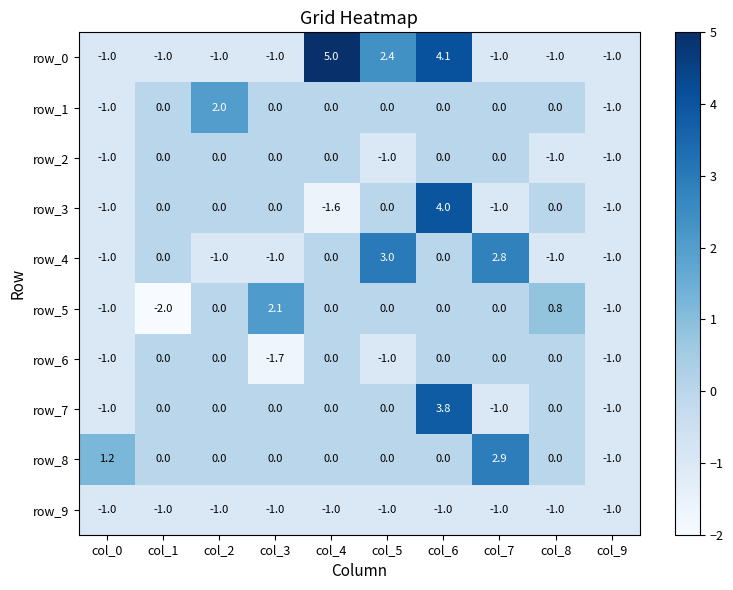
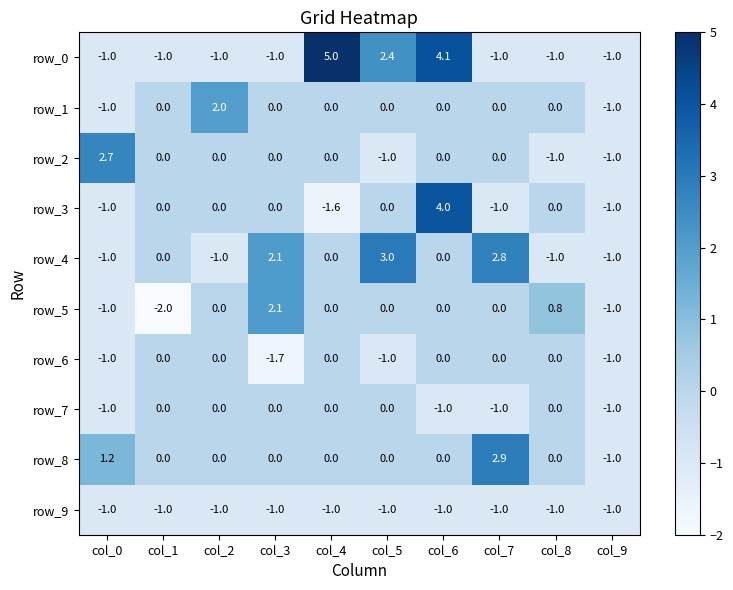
  {
    "row_0": {
      "col_0": -1.0,
      "col_1": -1.0,
      "col_2": -1.0,
      "col_3": -1.0,
      "col_4": 5.0,
      "col_5": 2.4,
      "col_6": 4.1,
      "col_7": -1.0,
      "col_8": -1.0,
      "col_9": -1.0
    },
    "row_1": {
      "col_0": -1.0,
      "col_1": 0.0,
      "col_2": 2.0,
      "col_3": 0.0,
      "col_4": 0.0,
      "col_5": 0.0,
      "col_6": 0.0,
      "col_7": 0.0,
      "col_8": 0.0,
      "col_9": -1.0
    },
    "row_2": {
-     "col_0": -1.0,
+     "col_0": 2.7,
      "col_1": 0.0,
      "col_2": 0.0,
      "col_3": 0.0,
      "col_4": 0.0,
      "col_5": -1.0,
      "col_6": 0.0,
      "col_7": 0.0,
      "col_8": -1.0,
      "col_9": -1.0
    },
    "row_3": {
      "col_0": -1.0,
      "col_1": 0.0,
      "col_2": 0.0,
      "col_3": 0.0,
      "col_4": -1.6,
      "col_5": 0.0,
      "col_6": 4.0,
      "col_7": -1.0,
      "col_8": 0.0,
      "col_9": -1.0
    },
    "row_4": {
      "col_0": -1.0,
      "col_1": 0.0,
      "col_2": -1.0,
-     "col_3": -1.0,
+     "col_3": 2.1,
      "col_4": 0.0,
      "col_5": 3.0,
      "col_6": 0.0,
      "col_7": 2.8,
      "col_8": -1.0,
      "col_9": -1.0
    },
    "row_5": {
      "col_0": -1.0,
      "col_1": -2.0,
      "col_2": 0.0,
      "col_3": 2.1,
      "col_4": 0.0,
      "col_5": 0.0,
      "col_6": 0.0,
      "col_7": 0.0,
      "col_8": 0.8,
      "col_9": -1.0
    },
    "row_6": {
      "col_0": -1.0,
      "col_1": 0.0,
      "col_2": 0.0,
      "col_3": -1.7,
      "col_4": 0.0,
      "col_5": -1.0,
      "col_6": 0.0,
      "col_7": 0.0,
      "col_8": 0.0,
      "col_9": -1.0
    },
    "row_7": {
      "col_0": -1.0,
      "col_1": 0.0,
      "col_2": 0.0,
      "col_3": 0.0,
      "col_4": 0.0,
      "col_5": 0.0,
-     "col_6": 3.8,
+     "col_6": -1.0,
      "col_7": -1.0,
      "col_8": 0.0,
      "col_9": -1.0
    },
    "row_8": {
      "col_0": 1.2,
      "col_1": 0.0,
      "col_2": 0.0,
      "col_3": 0.0,
      "col_4": 0.0,
      "col_5": 0.0,
      "col_6": 0.0,
      "col_7": 2.9,
      "col_8": 0.0,
      "col_9": -1.0
    },
    "row_9": {
      "col_0": -1.0,
      "col_1": -1.0,
      "col_2": -1.0,
      "col_3": -1.0,
      "col_4": -1.0,
      "col_5": -1.0,
      "col_6": -1.0,
      "col_7": -1.0,
      "col_8": -1.0,
      "col_9": -1.0
    }
  }
